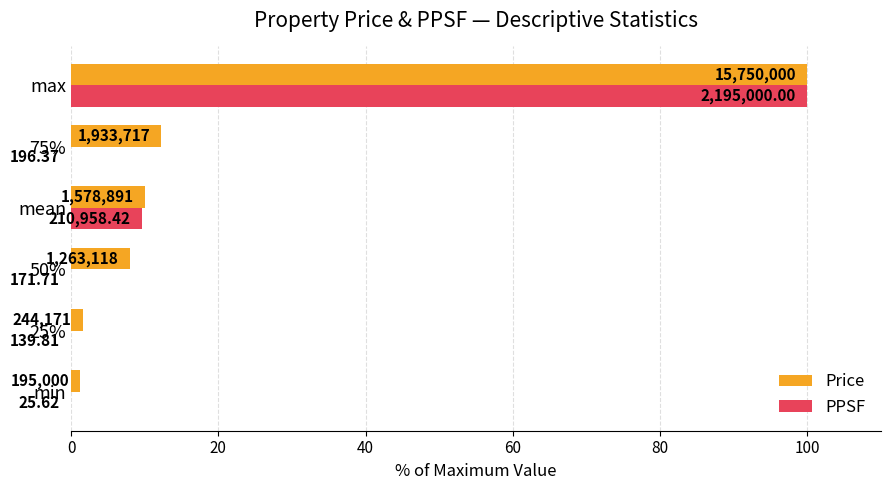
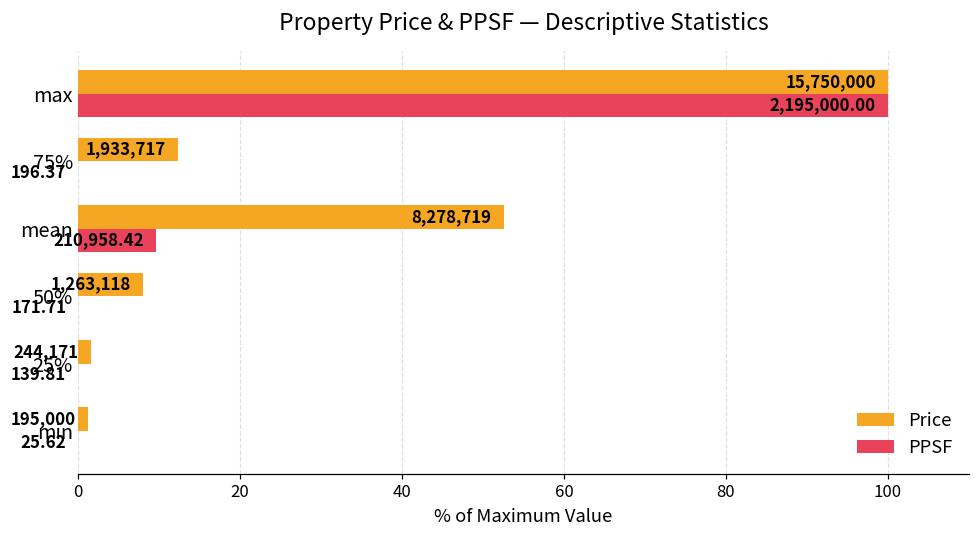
  {
    "Price": {
-     "mean": "1,578,891"
+     "mean": "8,278,719"
    }
  }
